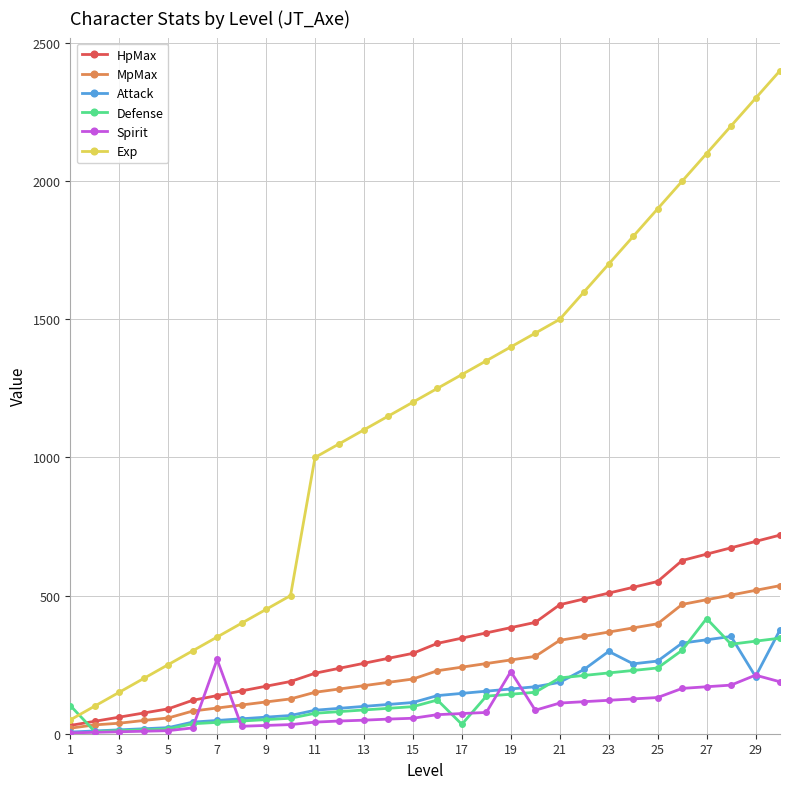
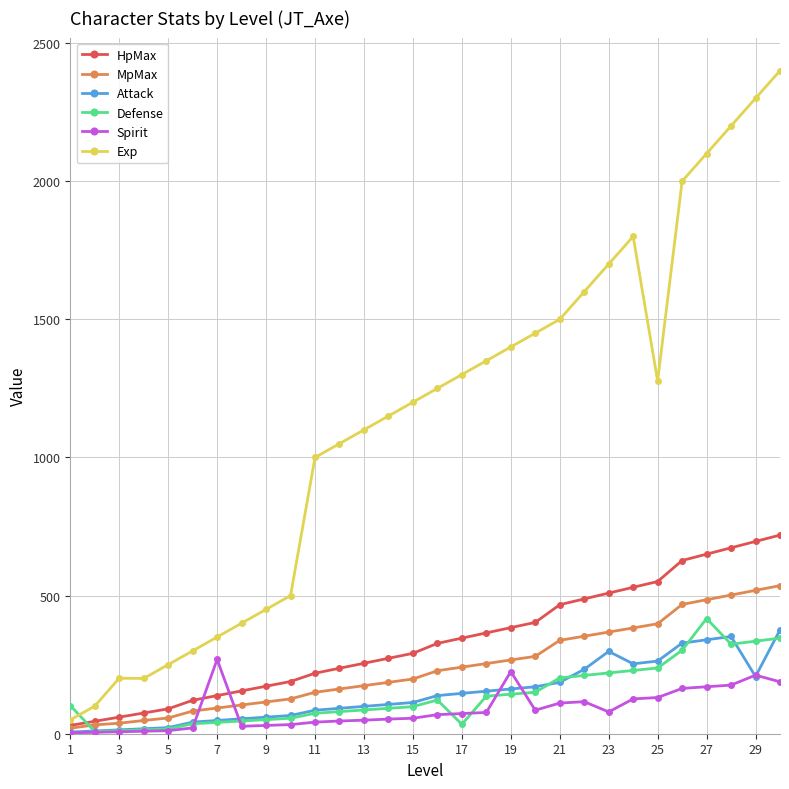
  {
    "Attack": {
      "11": 90,
      "13": 100,
      "15": 110,
      "17": 150,
      "19": 160,
      "21": 190,
      "23": 300,
      "25": 260,
      "27": 340
    },
    "Defense": {
      "1": 100,
      "11": 70,
      "13": 90,
      "15": 100,
      "17": 30,
      "19": 140,
      "21": 200,
      "23": 220,
      "25": 240,
      "27": 420,
      "29": 340
    },
    "Spirit": {
      "7": 270,
      "9": 30,
      "11": 40,
      "13": 50,
      "15": 60,
      "17": 70,
      "19": 230,
      "21": 110,
-     "23": 120,
+     "23": 80,
      "25": 130,
      "27": 170
    },
    "Exp": {
      "1": 50,
-     "3": 150,
+     "3": 200,
      "5": 250,
      "7": 350,
      "9": 450,
      "11": 1000,
      "13": 1100,
      "15": 1200,
      "17": 1300,
      "19": 1400,
      "21": 1500,
      "23": 1700,
-     "25": 1900,
+     "25": 1280,
      "27": 2100,
      "29": 2300
    }
  }
